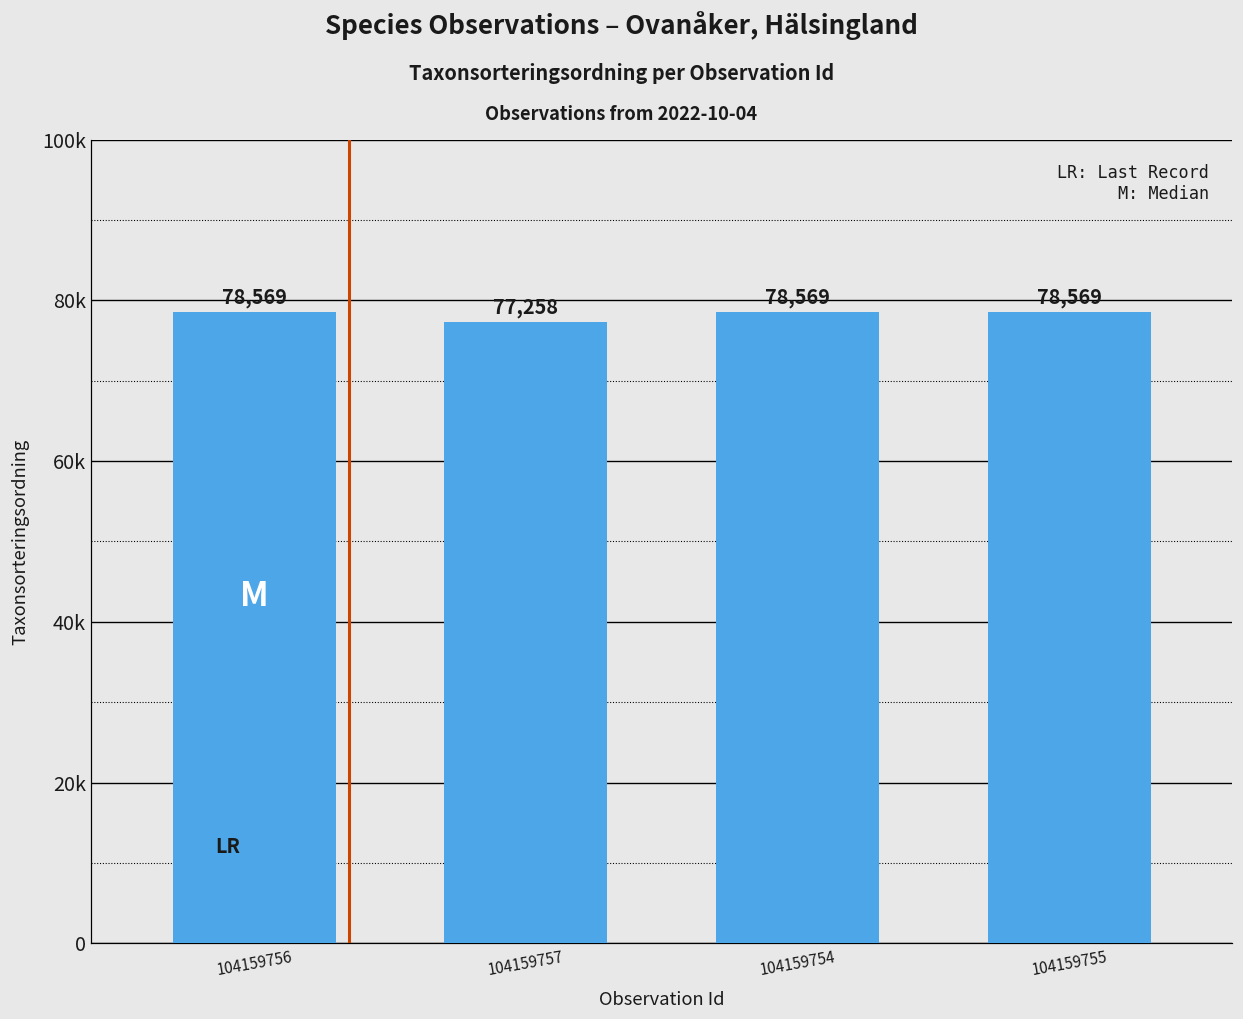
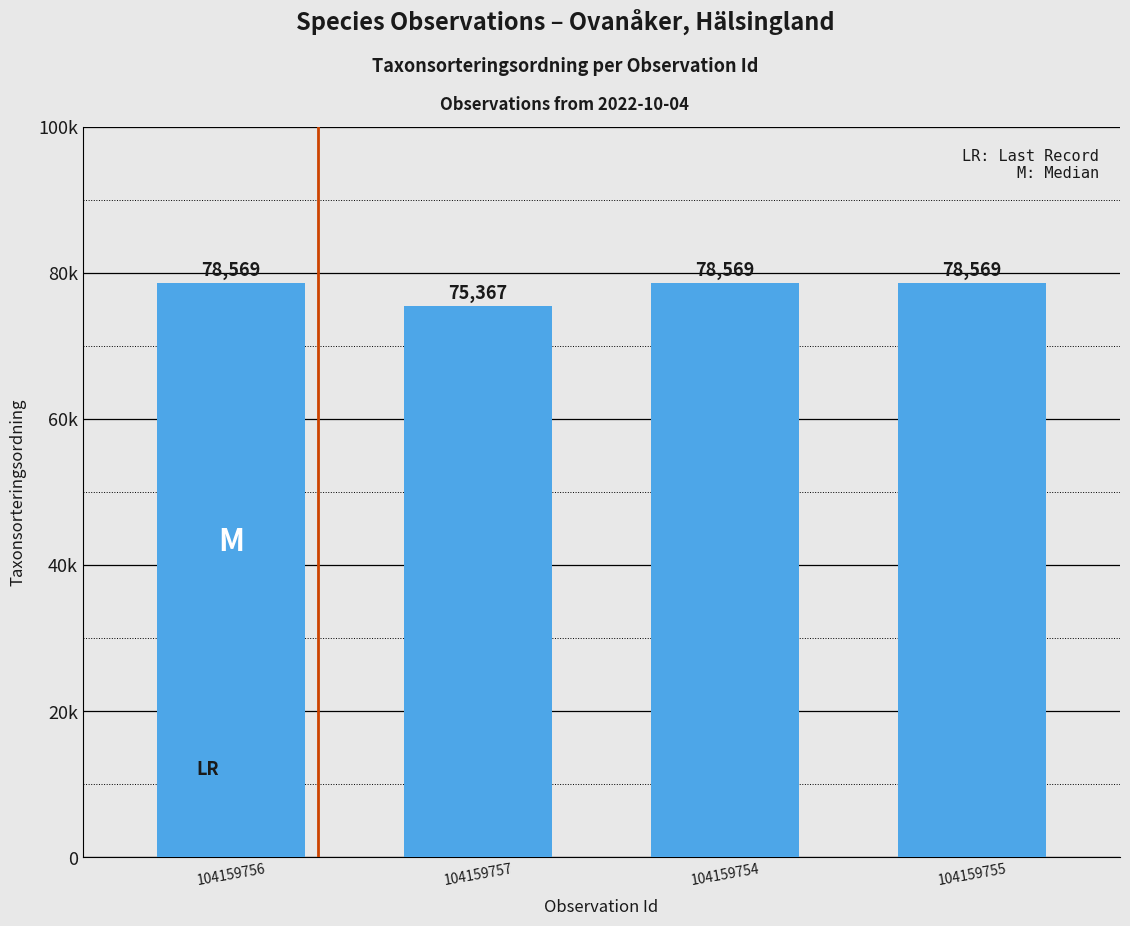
  {
    "104159756": "78,569",
-   "104159757": "77,258",
+   "104159757": "75,367",
    "104159754": "78,569",
    "104159755": "78,569"
  }
